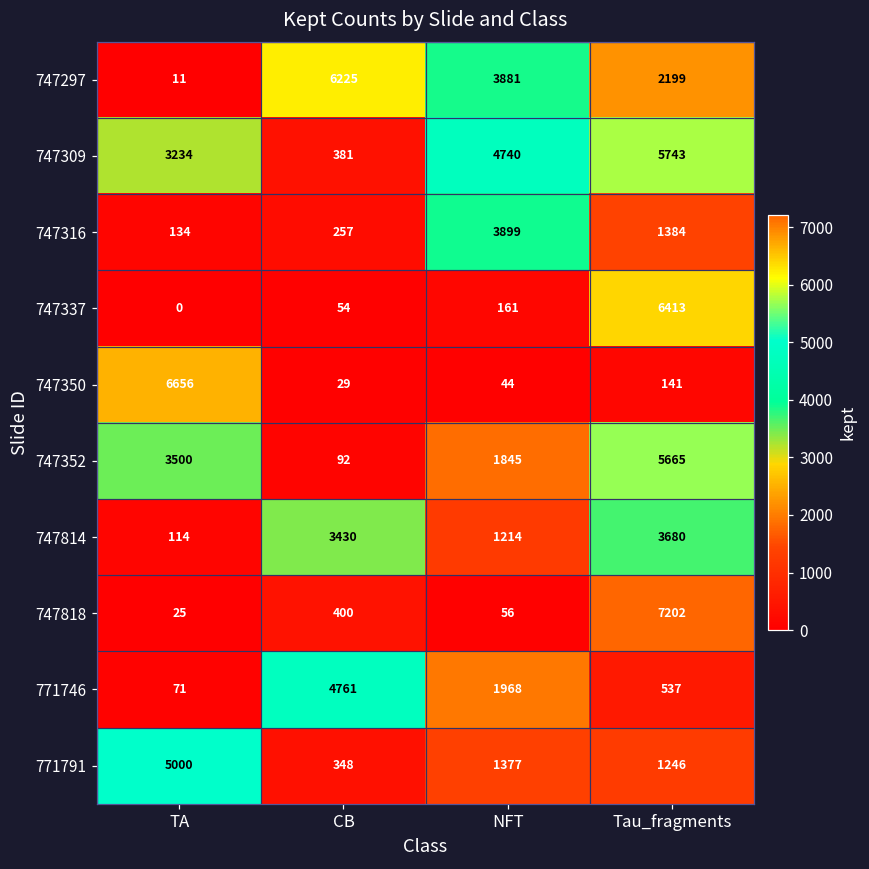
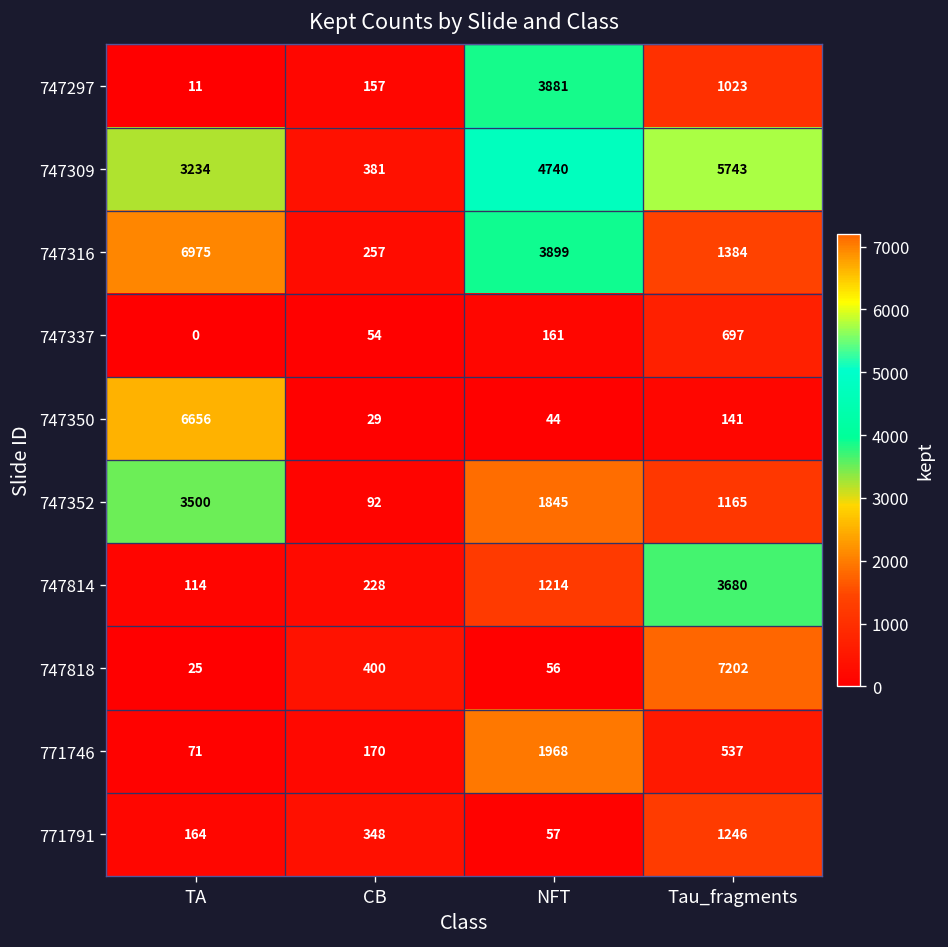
  {
    "747297": {
      "TA": 11,
-     "CB": 6225,
+     "CB": 157,
      "NFT": 3881,
-     "Tau_fragments": 2199
+     "Tau_fragments": 1023
    },
    "747309": {
      "TA": 3234,
      "CB": 381,
      "NFT": 4740,
      "Tau_fragments": 5743
    },
    "747316": {
-     "TA": 134,
+     "TA": 6975,
      "CB": 257,
      "NFT": 3899,
      "Tau_fragments": 1384
    },
    "747337": {
      "TA": 0,
      "CB": 54,
      "NFT": 161,
-     "Tau_fragments": 6413
+     "Tau_fragments": 697
    },
    "747350": {
      "TA": 6656,
      "CB": 29,
      "NFT": 44,
      "Tau_fragments": 141
    },
    "747352": {
      "TA": 3500,
      "CB": 92,
      "NFT": 1845,
-     "Tau_fragments": 5665
+     "Tau_fragments": 1165
    },
    "747814": {
      "TA": 114,
-     "CB": 3430,
+     "CB": 228,
      "NFT": 1214,
      "Tau_fragments": 3680
    },
    "747818": {
      "TA": 25,
      "CB": 400,
      "NFT": 56,
      "Tau_fragments": 7202
    },
    "771746": {
      "TA": 71,
-     "CB": 4761,
+     "CB": 170,
      "NFT": 1968,
      "Tau_fragments": 537
    },
    "771791": {
-     "TA": 5000,
+     "TA": 164,
      "CB": 348,
-     "NFT": 1377,
+     "NFT": 57,
      "Tau_fragments": 1246
    }
  }
